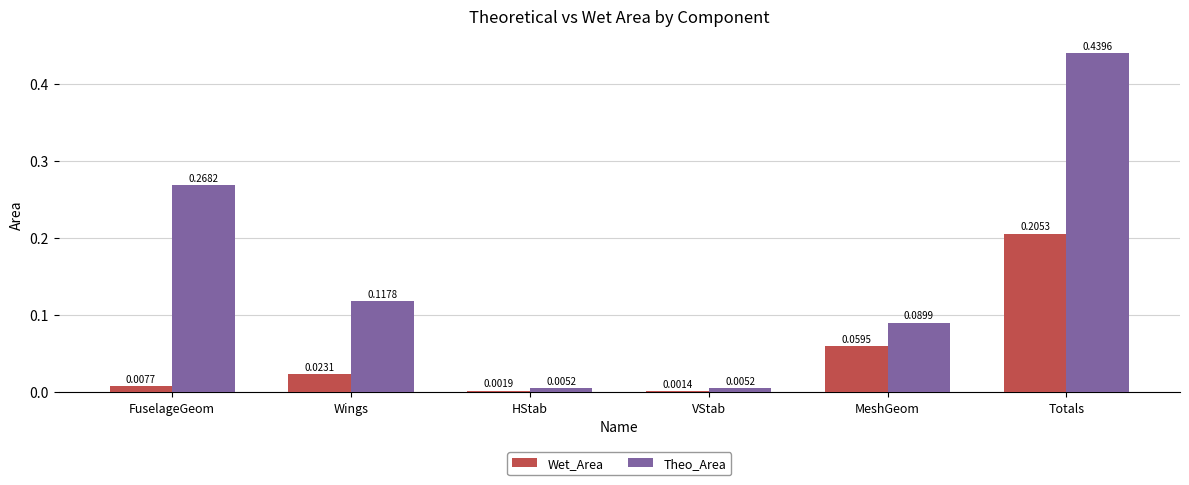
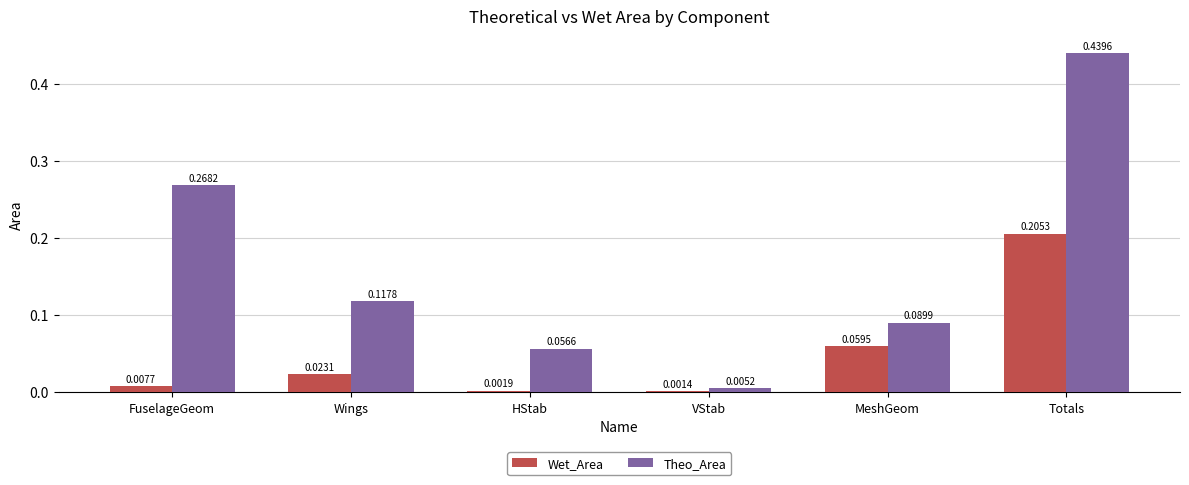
  {
    "Wet_Area": {
      "FuselageGeom": 0.0077,
      "Wings": 0.0231,
      "HStab": 0.0019,
      "VStab": 0.0014,
      "MeshGeom": 0.0595,
      "Totals": 0.2053
    },
    "Theo_Area": {
      "FuselageGeom": 0.2682,
      "Wings": 0.1178,
-     "HStab": 0.0052,
+     "HStab": 0.0566,
      "VStab": 0.0052,
      "MeshGeom": 0.0899,
      "Totals": 0.4396
    }
  }
